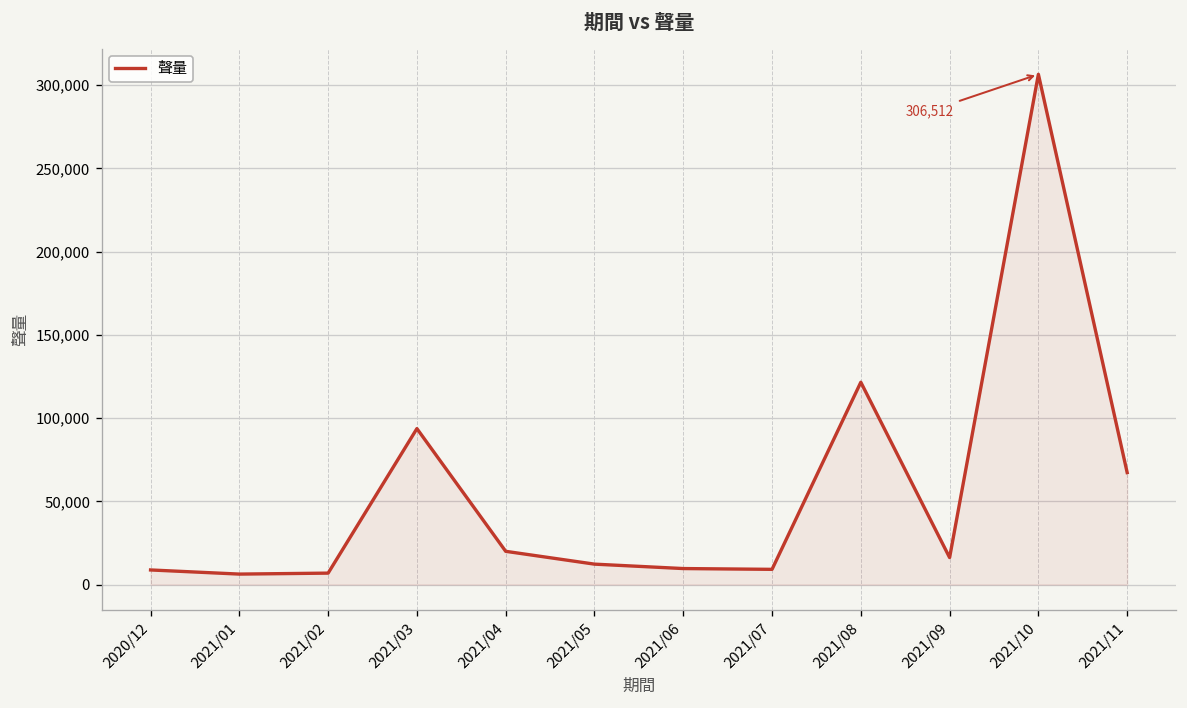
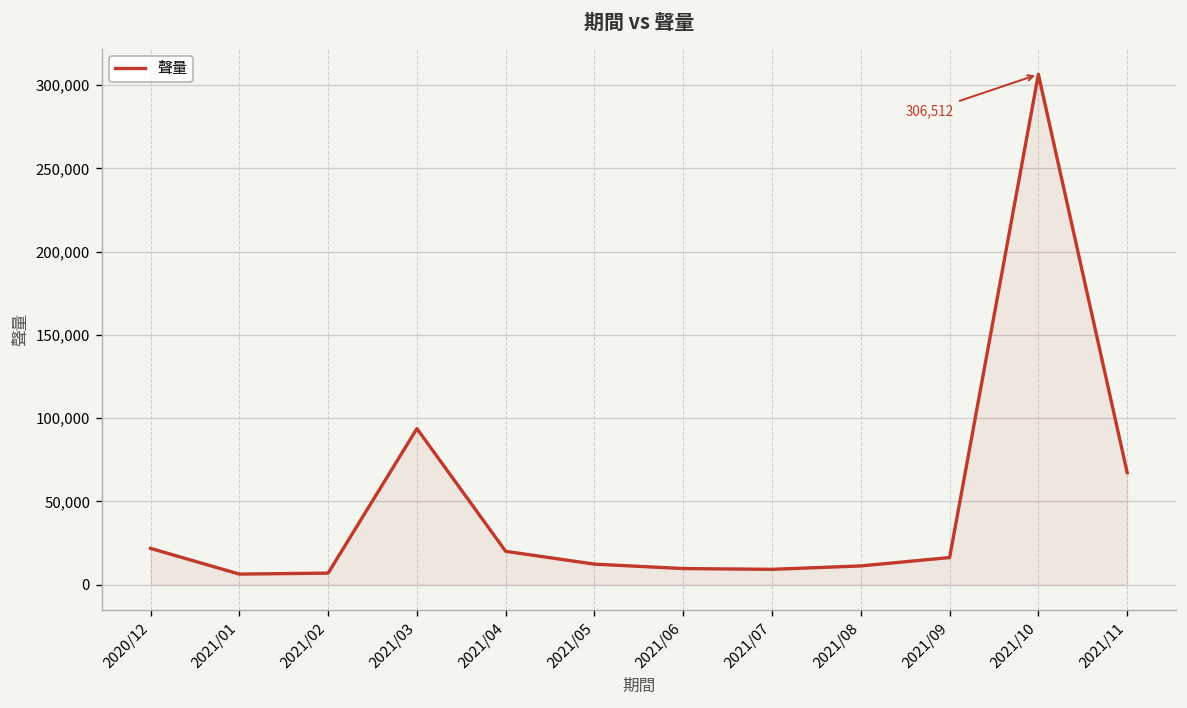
  {
-   "2020/12": "9,000",
+   "2020/12": "22,000",
    "2021/01": "6,000",
    "2021/02": "7,000",
    "2021/03": "94,000",
    "2021/04": "20,000",
    "2021/05": "12,000",
    "2021/06": "10,000",
    "2021/07": "9,000",
-   "2021/08": "122,000",
+   "2021/08": "11,000",
    "2021/09": "16,000",
    "2021/11": "67,000"
  }
